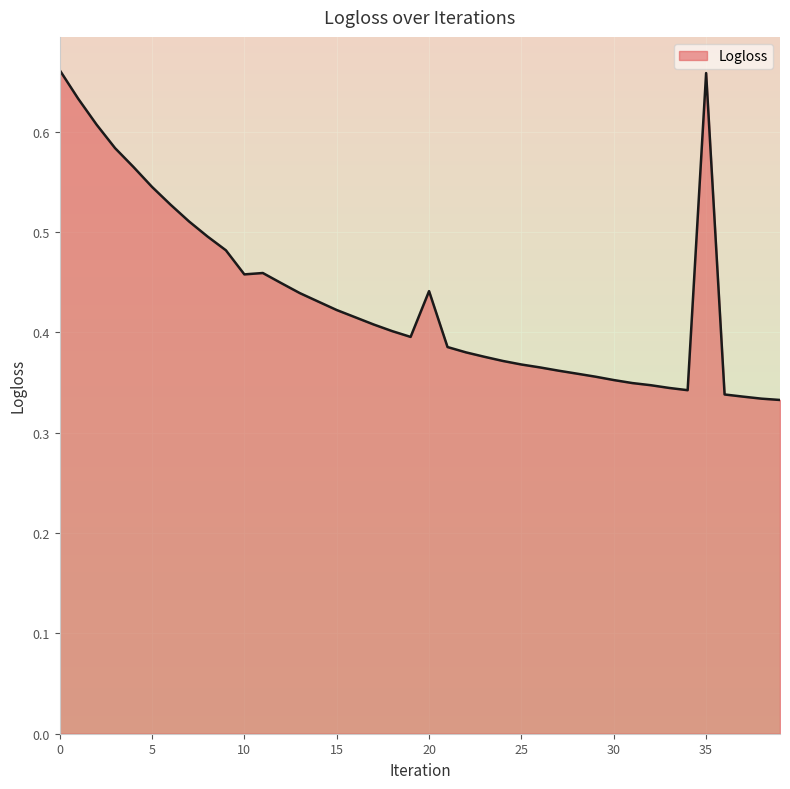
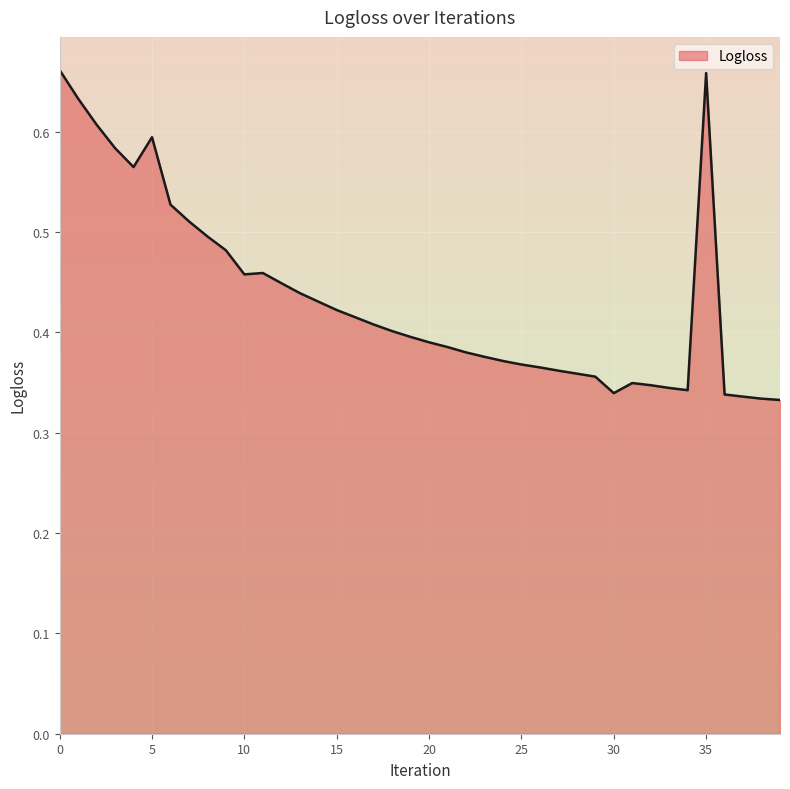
  {
    "0": 0.662,
-   "5": 0.545,
+   "5": 0.595,
    "10": 0.458,
    "15": 0.422,
-   "20": 0.441,
+   "20": 0.390,
    "25": 0.368,
-   "30": 0.353,
+   "30": 0.340,
    "35": 0.659
  }
